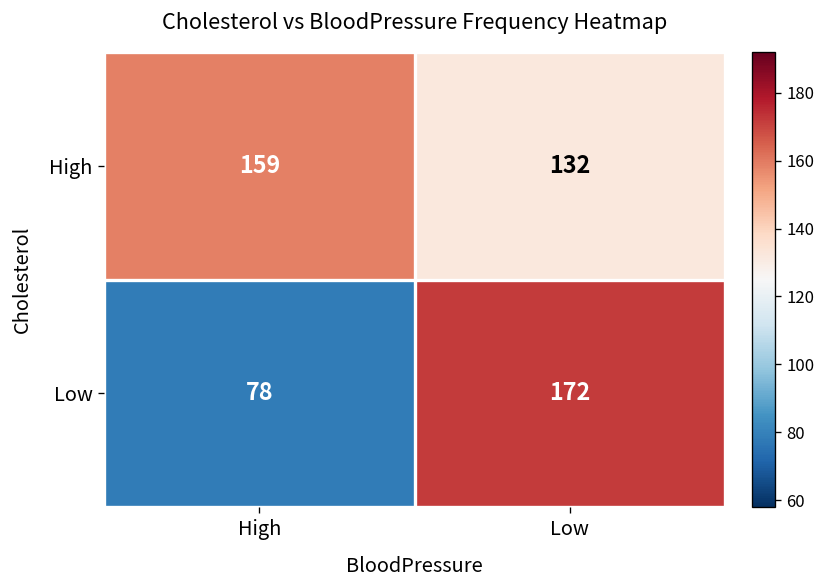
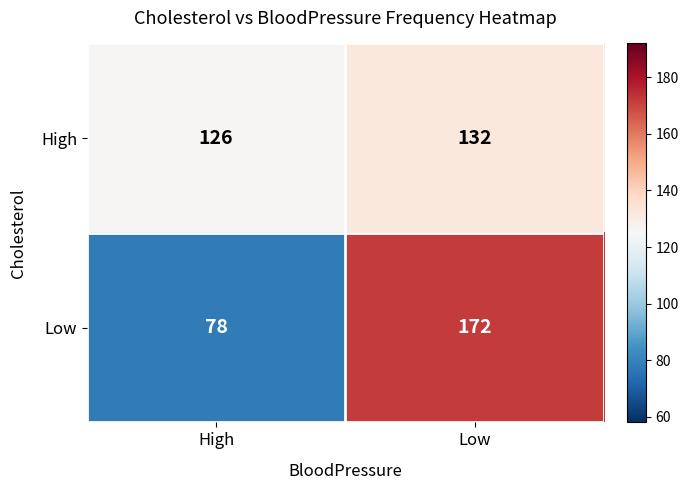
  {
    "High": {
-     "High": 159,
+     "High": 126,
      "Low": 132
    },
    "Low": {
      "High": 78,
      "Low": 172
    }
  }
